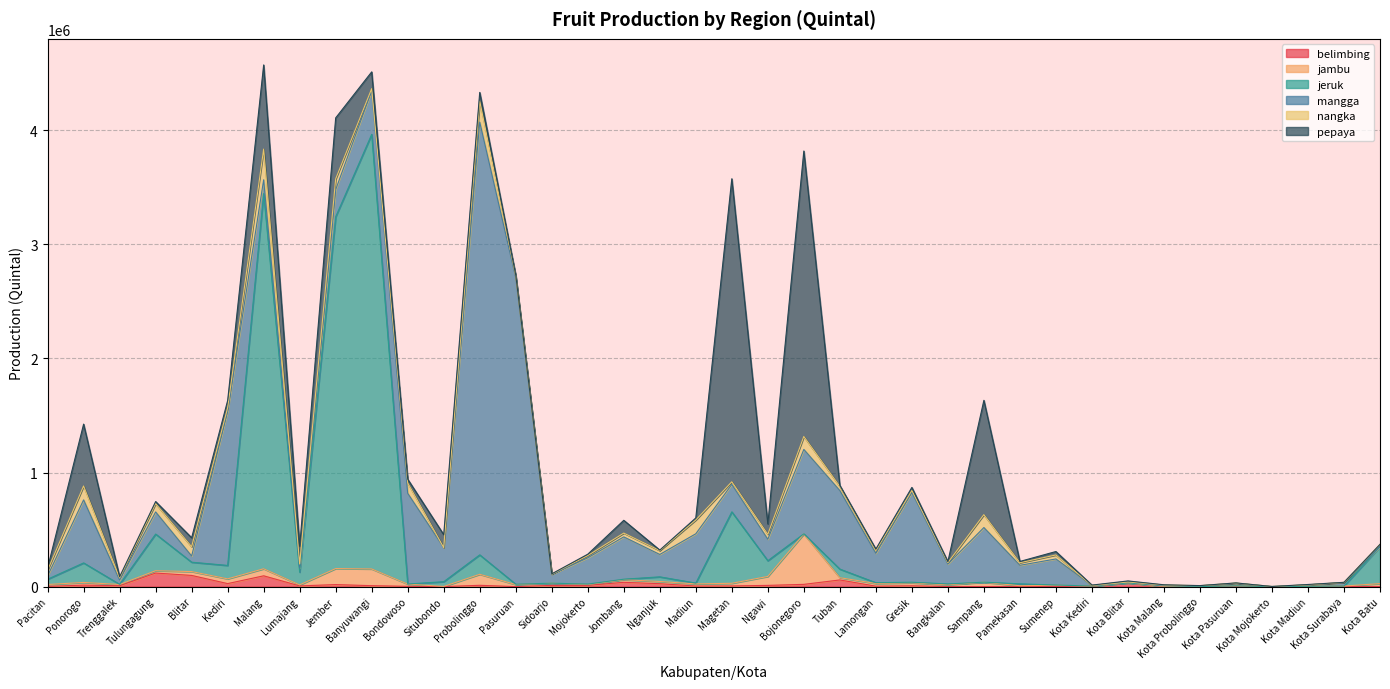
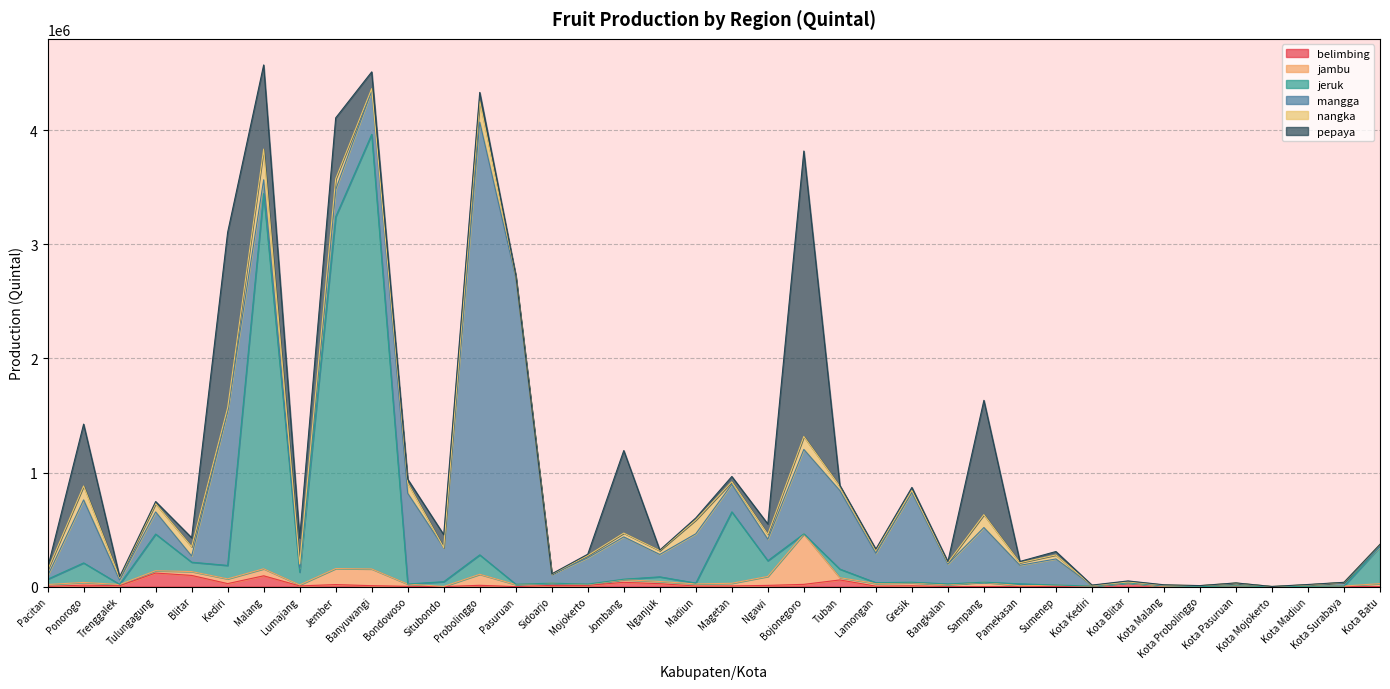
  {
    "belimbing": {
      "Ponorogo": 10000,
      "Blitar": 100000,
      "Kediri": 30000,
      "Malang": 90000,
      "Jember": 20000,
      "Banyuwangi": 10000,
      "Probolinggo": 10000,
      "Jombang": 40000,
      "Magetan": 10000,
      "Ngawi": 10000,
      "Bojonegoro": 20000,
      "Lamongan": 0,
      "Gresik": 10000,
      "Sampang": 0,
      "Kota Batu": 0
    },
    "pepaya": {
      "Ponorogo": 540000,
      "Blitar": 80000,
-     "Kediri": 60000,
+     "Kediri": 1540000,
      "Malang": 740000,
-     "Lumajang": 160000,
+     "Lumajang": 230000,
      "Jember": 540000,
      "Banyuwangi": 150000,
      "Bondowoso": 30000,
      "Situbondo": 110000,
      "Probolinggo": 80000,
-     "Jombang": 110000,
-     "Magetan": 2660000,
+     "Jombang": 720000,
+     "Magetan": 50000,
      "Ngawi": 90000,
      "Bojonegoro": 2500000,
      "Gresik": 30000,
      "Sampang": 1000000,
      "Sumenep": 30000
    }
  }
